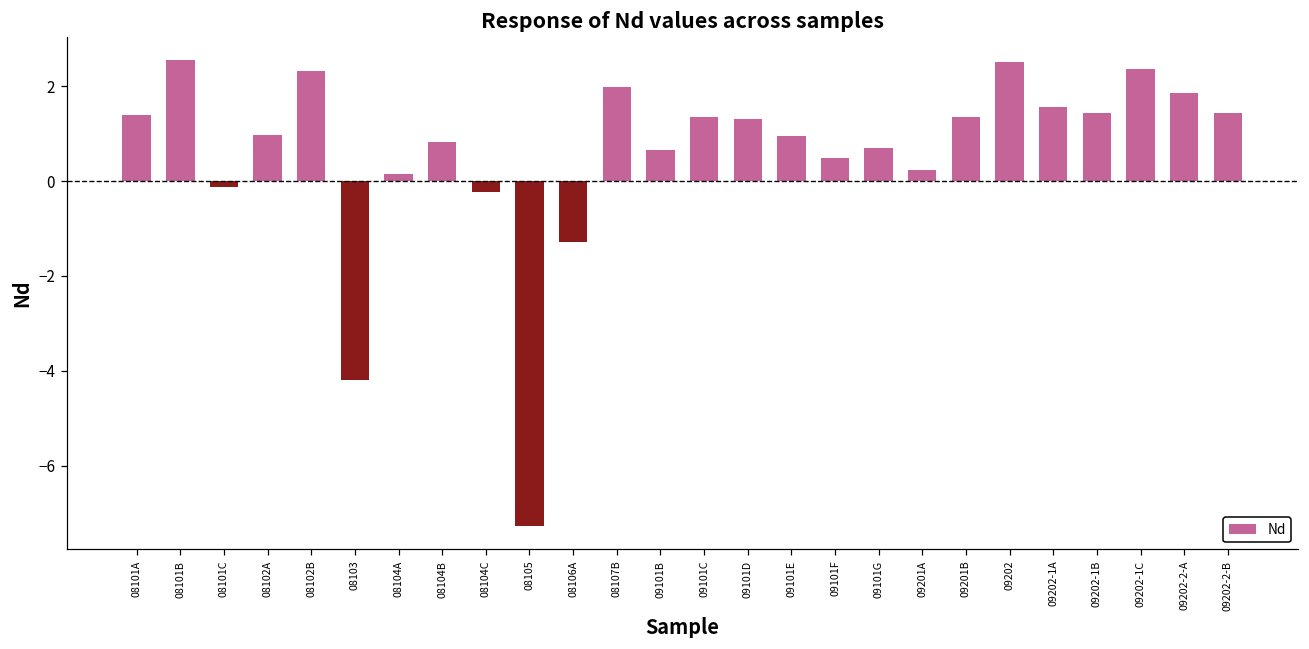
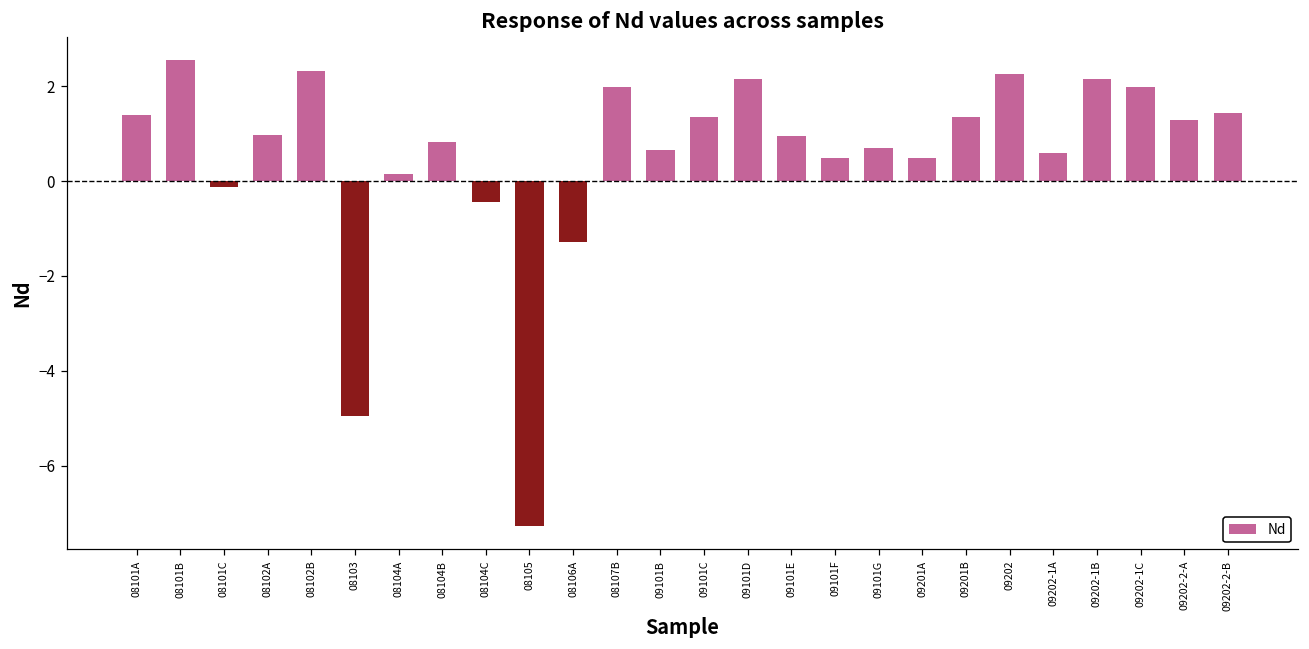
  {
    "08101A": 1.4,
    "08101B": 2.6,
    "08101C": -0.1,
    "08102A": 1.0,
    "08102B": 2.3,
-   "08103": -4.2,
+   "08103": -4.9,
    "08104A": 0.1,
    "08104B": 0.8,
-   "08104C": -0.2,
+   "08104C": -0.4,
    "08105": -7.3,
    "08106A": -1.3,
    "08107B": 2.0,
    "09101B": 0.7,
    "09101C": 1.4,
-   "09101D": 1.3,
+   "09101D": 2.2,
    "09101E": 0.9,
    "09101F": 0.5,
    "09101G": 0.7,
-   "09201A": 0.2,
+   "09201A": 0.5,
    "09201B": 1.4,
-   "09202": 2.5,
-   "09202-1A": 1.6,
-   "09202-1B": 1.4,
-   "09202-1C": 2.4,
-   "09202-2-A": 1.8,
+   "09202": 2.3,
+   "09202-1A": 0.6,
+   "09202-1B": 2.1,
+   "09202-1C": 2.0,
+   "09202-2-A": 1.3,
    "09202-2-B": 1.4
  }
